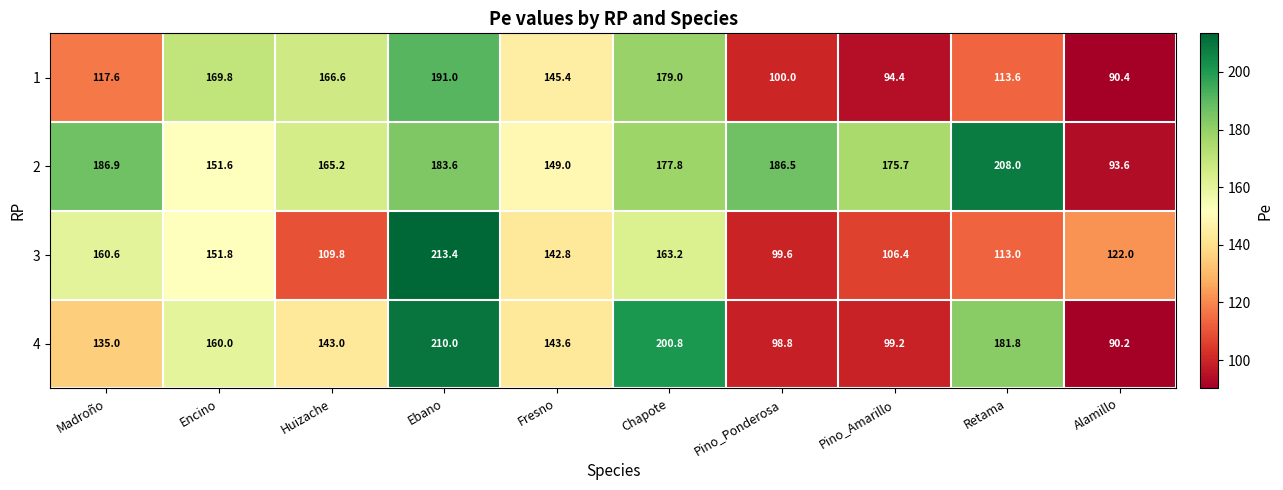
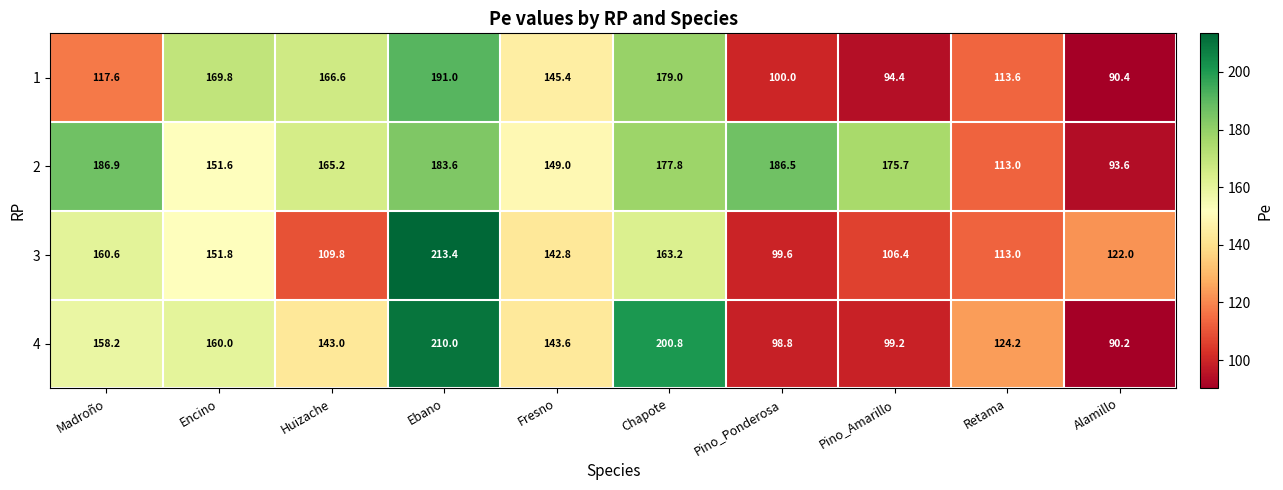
  {
    "1": {
      "Madroño": 117.6,
      "Encino": 169.8,
      "Huizache": 166.6,
      "Ebano": 191.0,
      "Fresno": 145.4,
      "Chapote": 179.0,
      "Pino_Ponderosa": 100.0,
      "Pino_Amarillo": 94.4,
      "Retama": 113.6,
      "Alamillo": 90.4
    },
    "2": {
      "Madroño": 186.9,
      "Encino": 151.6,
      "Huizache": 165.2,
      "Ebano": 183.6,
      "Fresno": 149.0,
      "Chapote": 177.8,
      "Pino_Ponderosa": 186.5,
      "Pino_Amarillo": 175.7,
-     "Retama": 208.0,
+     "Retama": 113.0,
      "Alamillo": 93.6
    },
    "3": {
      "Madroño": 160.6,
      "Encino": 151.8,
      "Huizache": 109.8,
      "Ebano": 213.4,
      "Fresno": 142.8,
      "Chapote": 163.2,
      "Pino_Ponderosa": 99.6,
      "Pino_Amarillo": 106.4,
      "Retama": 113.0,
      "Alamillo": 122.0
    },
    "4": {
-     "Madroño": 135.0,
+     "Madroño": 158.2,
      "Encino": 160.0,
      "Huizache": 143.0,
      "Ebano": 210.0,
      "Fresno": 143.6,
      "Chapote": 200.8,
      "Pino_Ponderosa": 98.8,
      "Pino_Amarillo": 99.2,
-     "Retama": 181.8,
+     "Retama": 124.2,
      "Alamillo": 90.2
    }
  }
